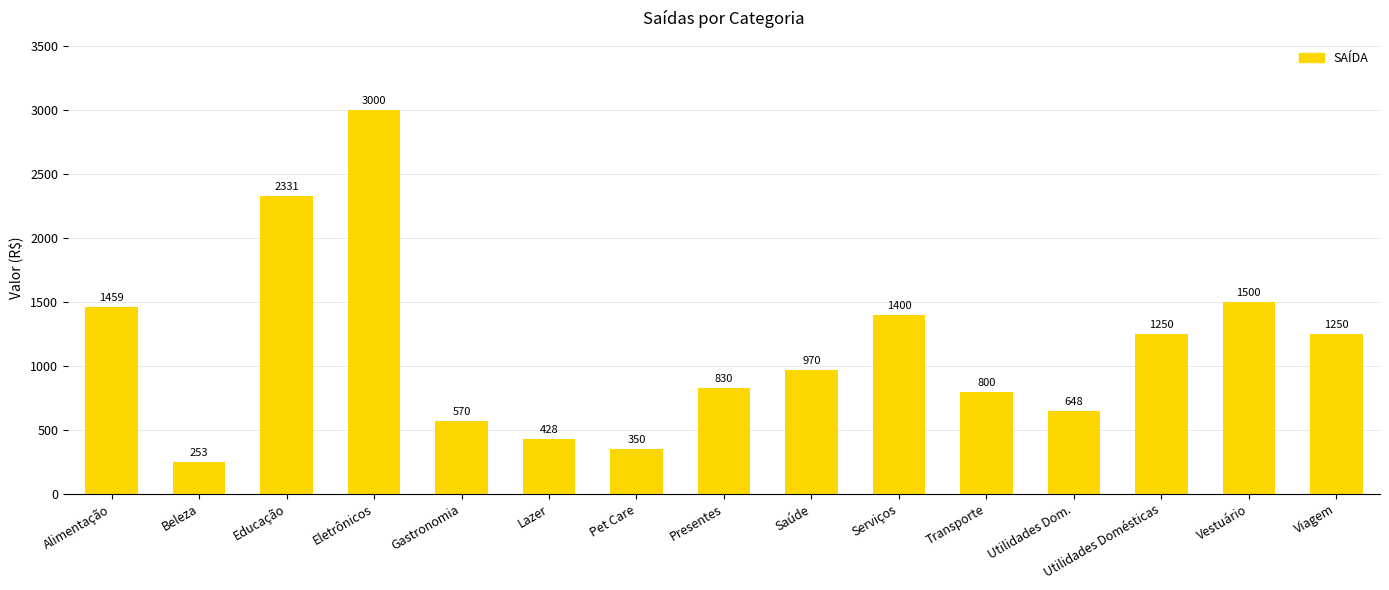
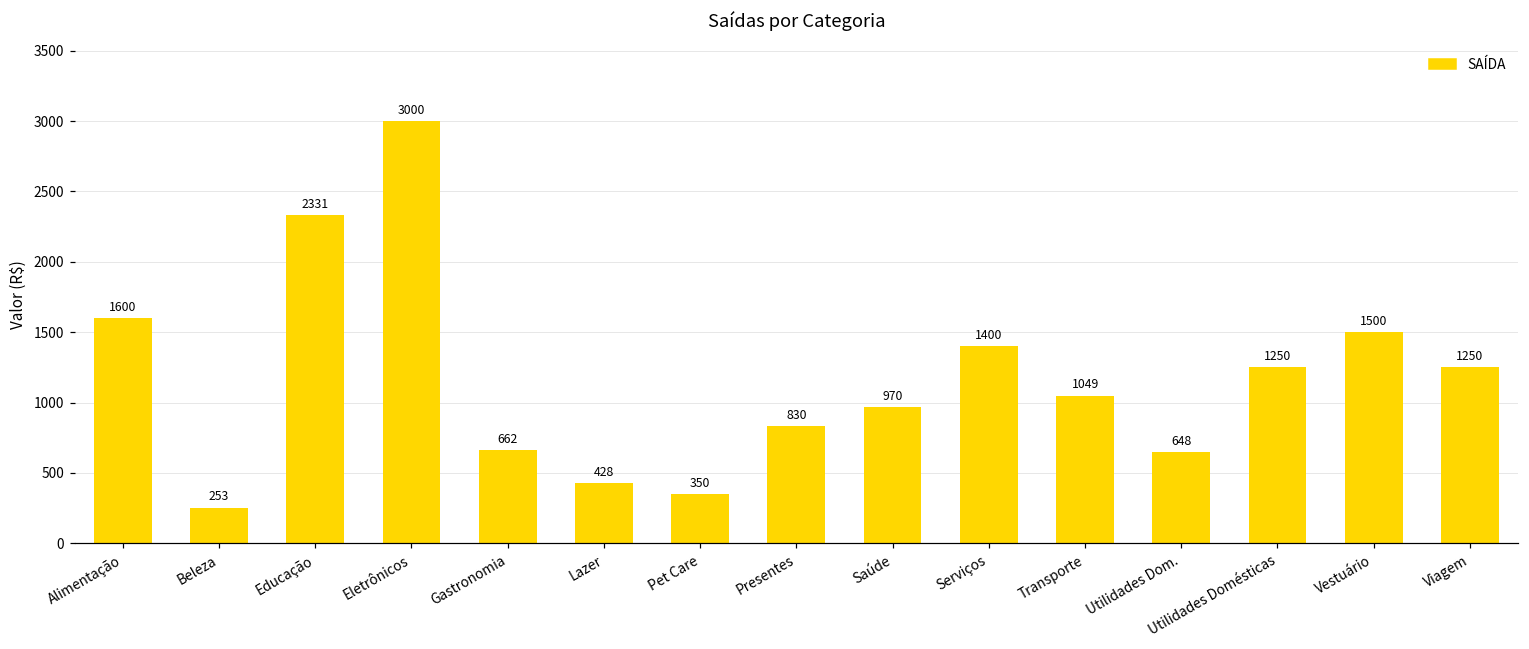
  {
-   "Alimentação": 1459,
+   "Alimentação": 1600,
    "Beleza": 253,
    "Educação": 2331,
    "Eletrônicos": 3000,
-   "Gastronomia": 570,
+   "Gastronomia": 662,
    "Lazer": 428,
    "Pet Care": 350,
    "Presentes": 830,
    "Saúde": 970,
    "Serviços": 1400,
-   "Transporte": 800,
+   "Transporte": 1049,
    "Utilidades Dom.": 648,
    "Utilidades Domésticas": 1250,
    "Vestuário": 1500,
    "Viagem": 1250
  }
